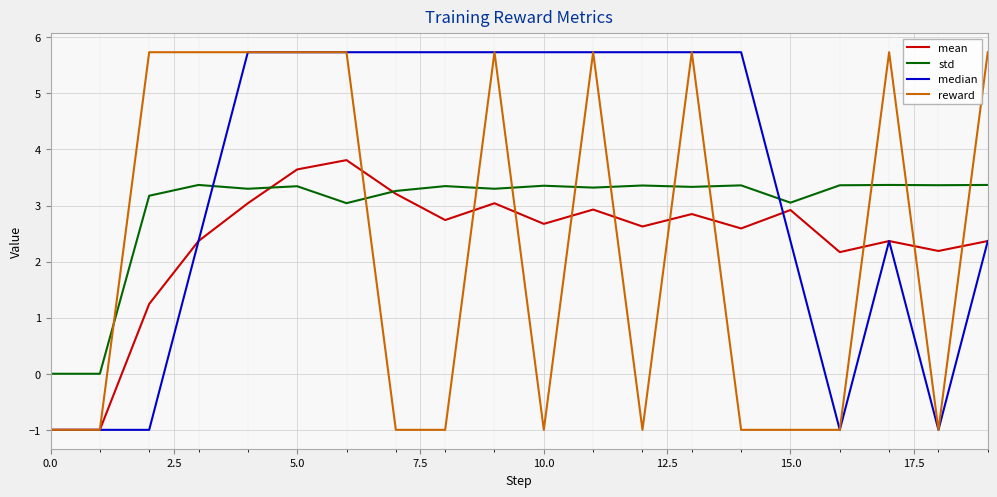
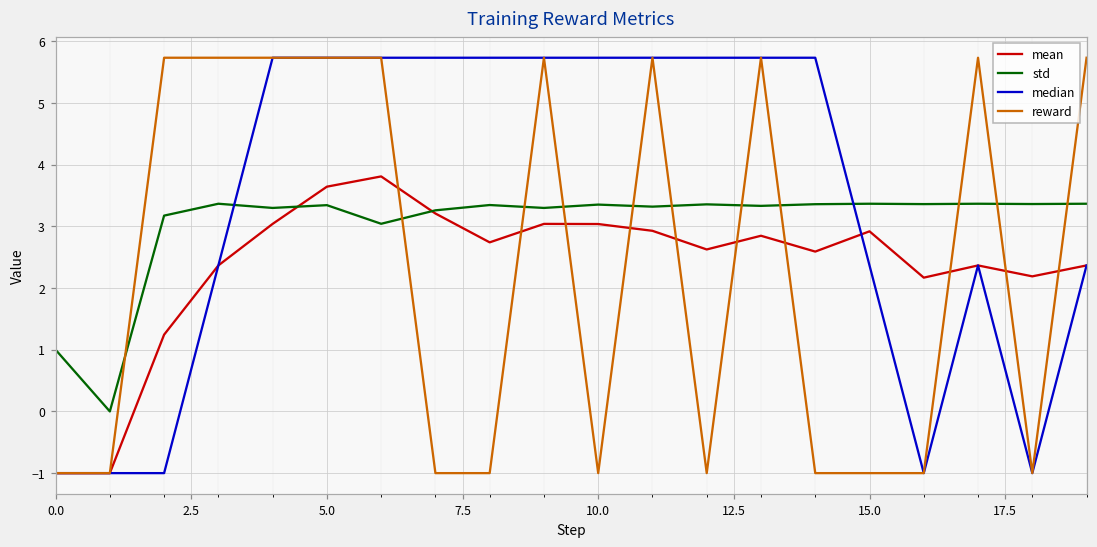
  {
    "mean": {
      "5.0": 3.6,
-     "10.0": 2.7,
+     "10.0": 3.0,
      "15.0": 2.9
    },
    "std": {
-     "0.0": 0,
+     "0.0": 1,
      "5.0": 3.3,
      "10.0": 3.4,
-     "15.0": 3.1
+     "15.0": 3.4
    },
    "median": {
      "10.0": 5.7,
      "15.0": 2.4
    },
    "reward": {
      "10.0": -1.0,
      "15.0": -1.0
    }
  }
